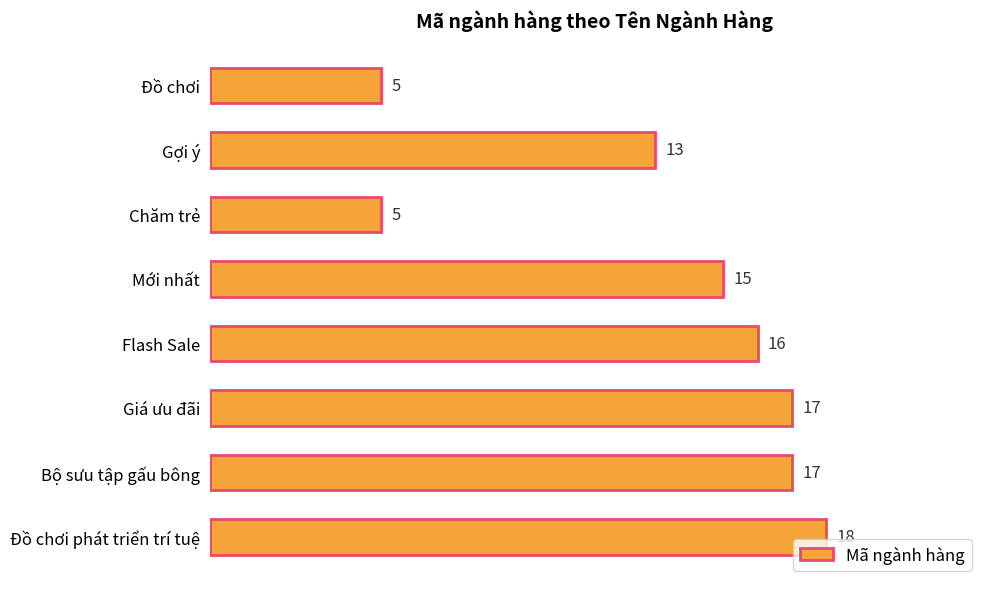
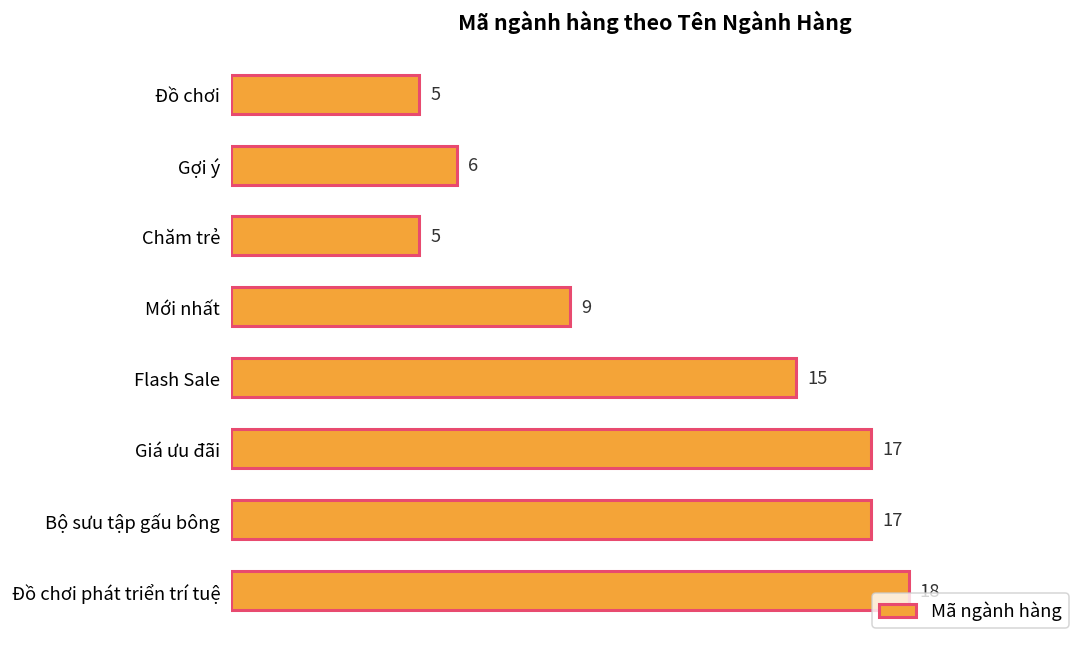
  {
    "Đồ chơi": 5,
-   "Gợi ý": 13,
+   "Gợi ý": 6,
    "Chăm trẻ": 5,
-   "Mới nhất": 15,
-   "Flash Sale": 16,
+   "Mới nhất": 9,
+   "Flash Sale": 15,
    "Giá ưu đãi": 17,
    "Bộ sưu tập gấu bông": 17
  }
